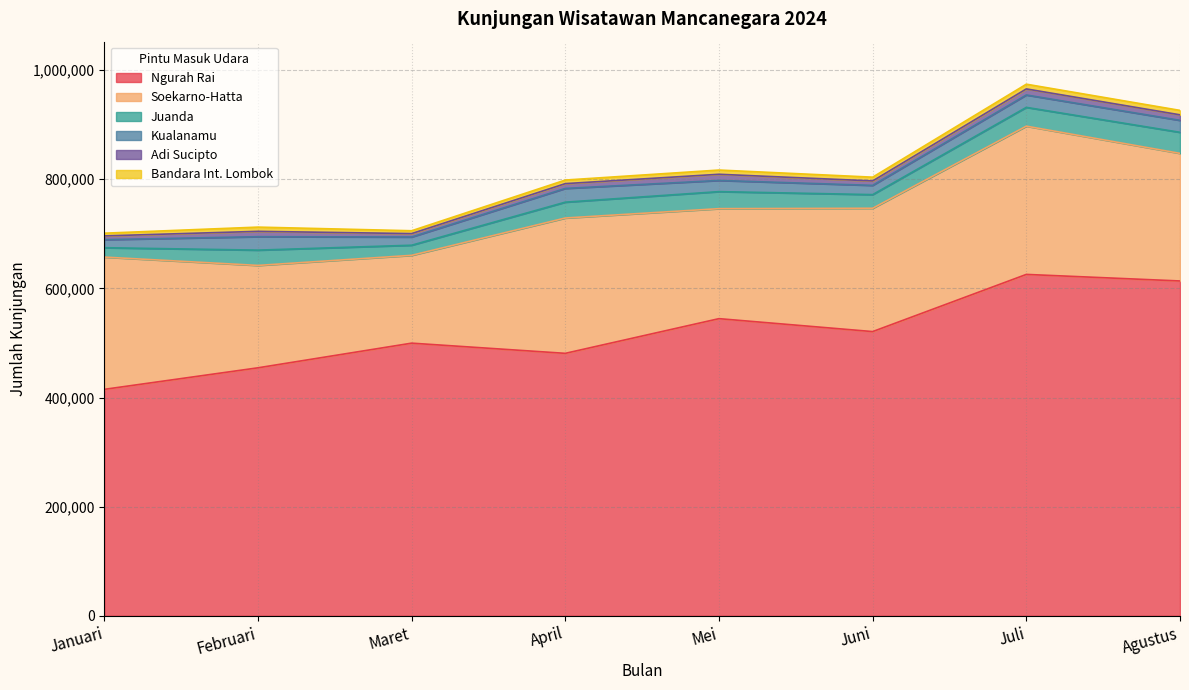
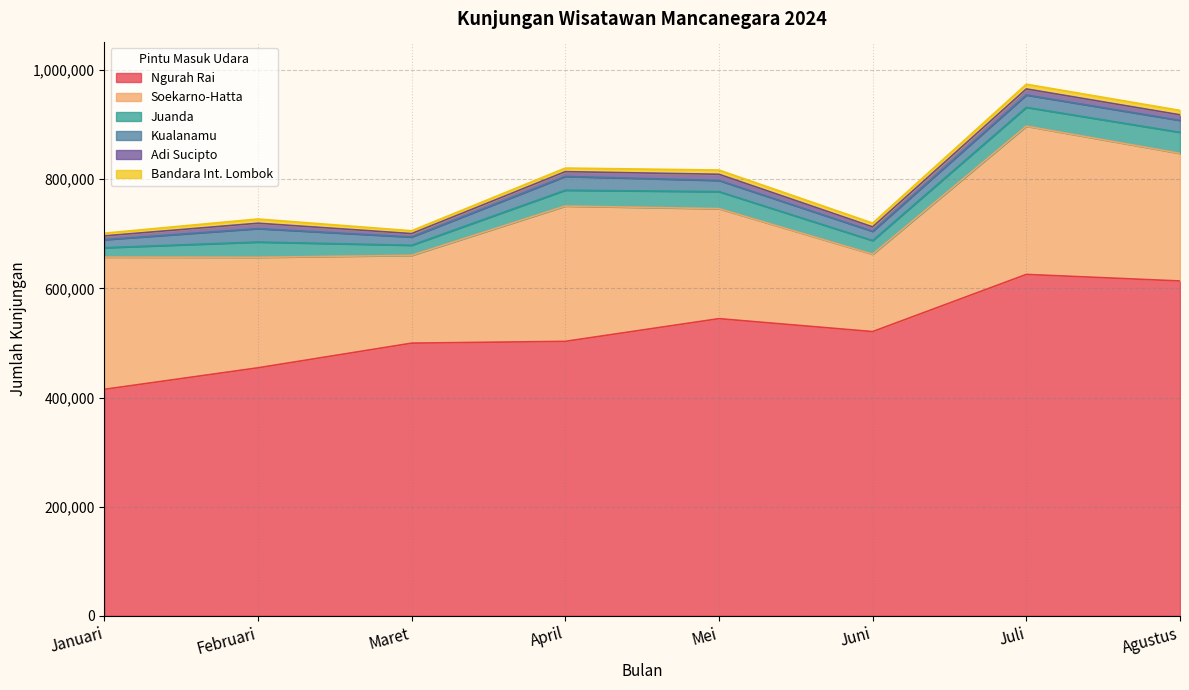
  {
    "Ngurah Rai": {
      "Januari": "410,000",
      "Februari": "450,000",
      "Maret": "500,000",
-     "April": "480,000",
+     "April": "500,000",
      "Mei": "540,000",
      "Juni": "520,000",
      "Juli": "630,000",
      "Agustus": "610,000"
    },
    "Soekarno-Hatta": {
      "Januari": "240,000",
-     "Februari": "190,000",
+     "Februari": "200,000",
      "Maret": "160,000",
      "April": "250,000",
      "Mei": "200,000",
-     "Juni": "230,000",
+     "Juni": "140,000",
      "Juli": "270,000",
      "Agustus": "230,000"
    },
    "Adi Sucipto": {
      "Januari": "10,000",
      "Februari": "10,000",
      "Maret": "10,000",
      "April": "10,000",
      "Mei": "10,000",
      "Juni": "10,000",
      "Juli": "10,000",
      "Agustus": "10,000"
    },
    "Bandara Int. Lombok": {
      "Januari": "0",
      "Februari": "10,000",
      "Maret": "10,000",
      "April": "10,000",
      "Mei": "10,000",
      "Juni": "10,000",
      "Juli": "10,000",
      "Agustus": "10,000"
    }
  }
